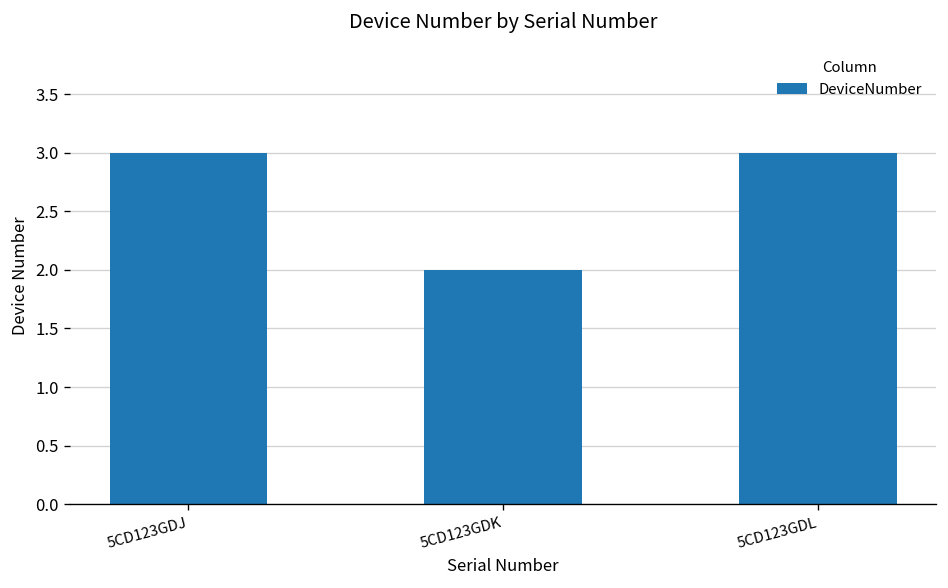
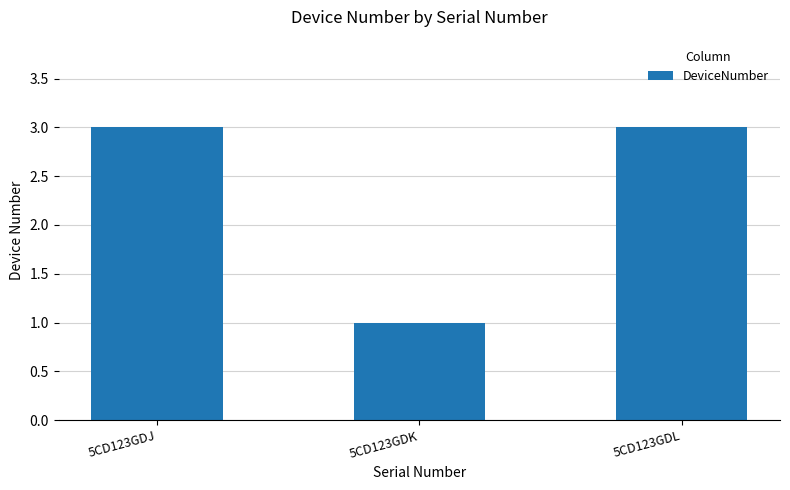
  {
    "5CD123GDJ": 3,
-   "5CD123GDK": 2,
+   "5CD123GDK": 1,
    "5CD123GDL": 3
  }
